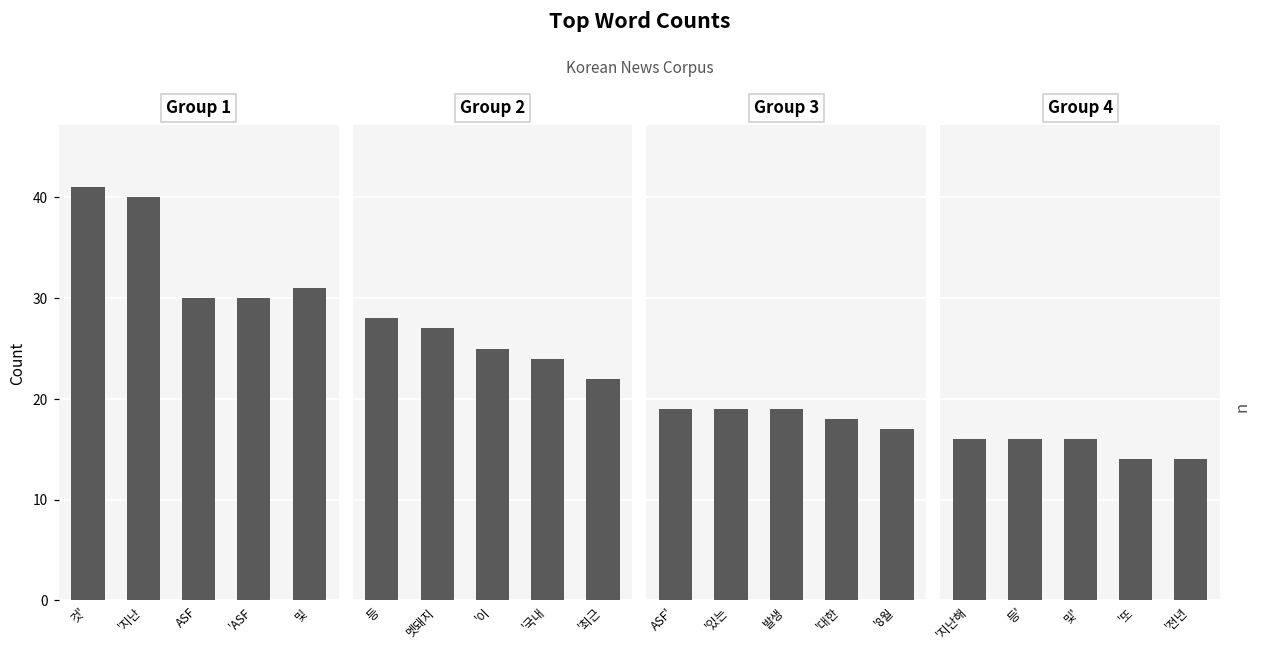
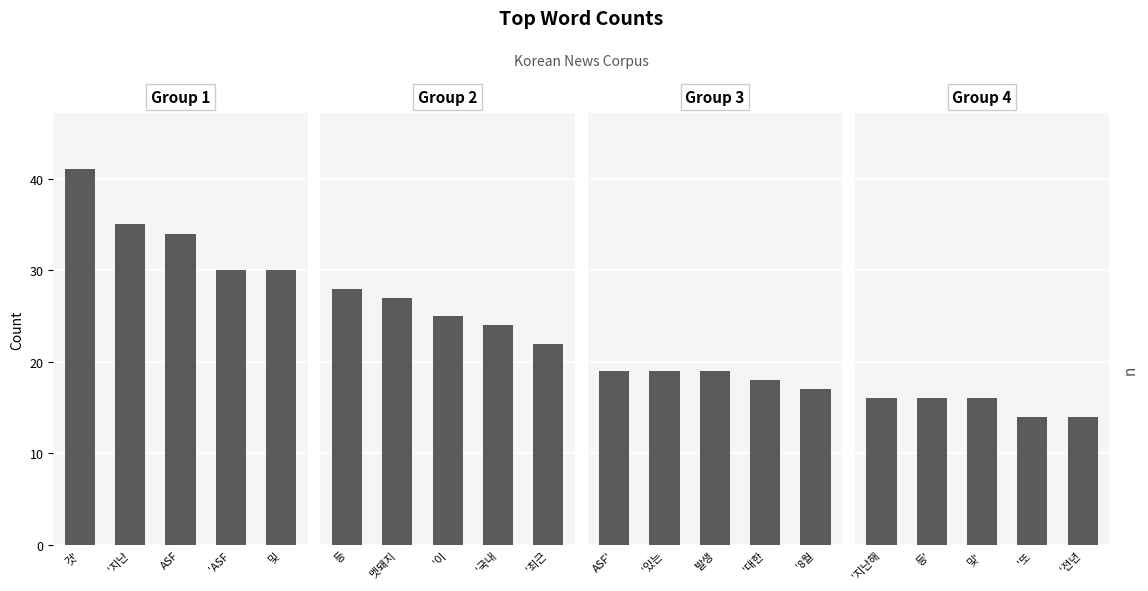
  {
    "Group 1": {
      "것'": 41,
-     "'지난": 40,
-     "ASF": 30,
+     "'지난": 35,
+     "ASF": 34,
      "'ASF": 30,
-     "및": 31
+     "및": 30
    }
  }
